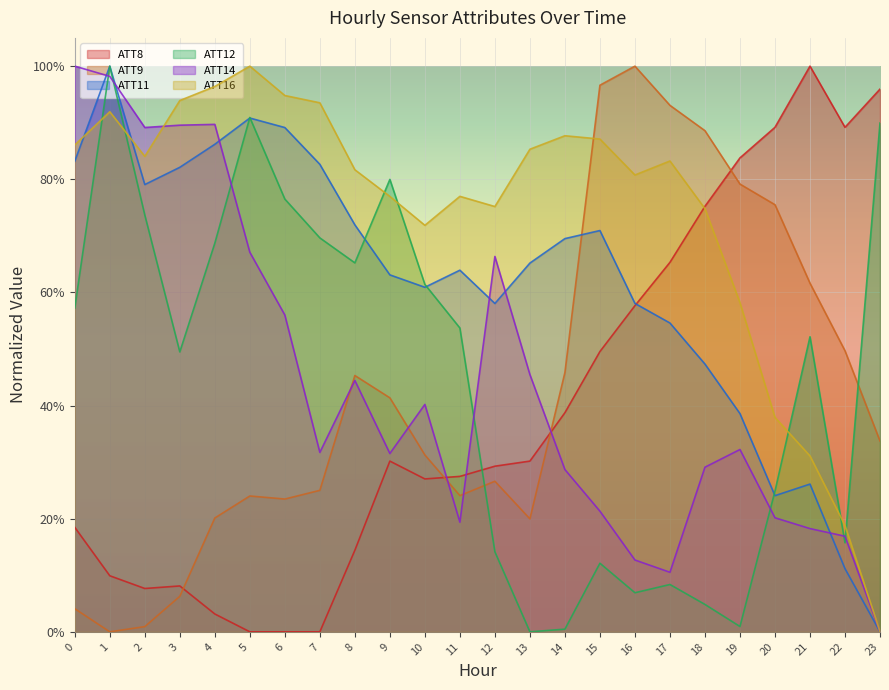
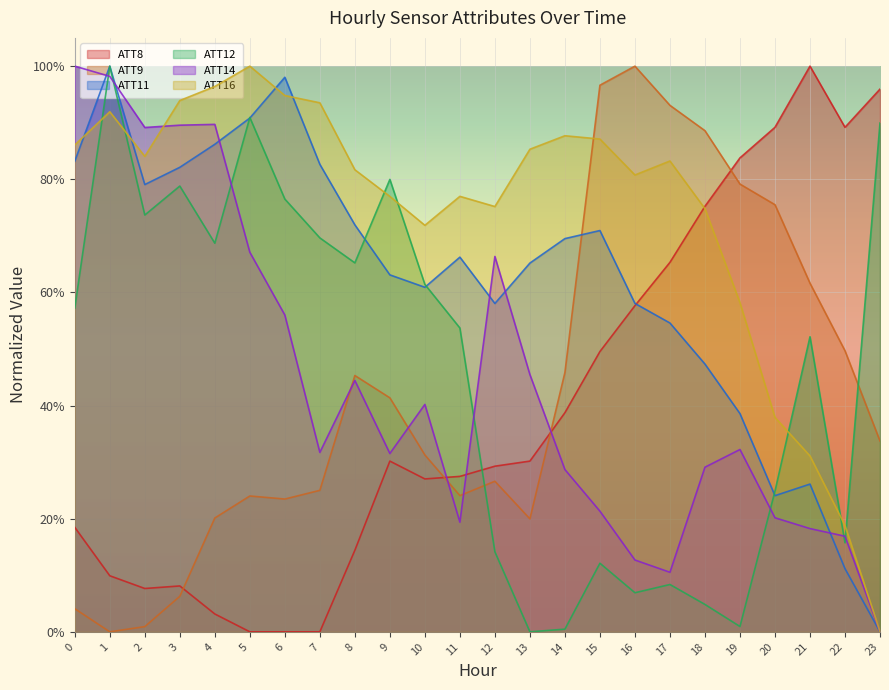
  {
    "ATT11": {
      "0": "83%",
      "2": "79%",
      "3": "82%",
      "4": "86%",
-     "6": "89%",
+     "6": "98%",
      "7": "83%",
      "8": "72%",
      "9": "63%",
      "10": "61%",
-     "11": "64%",
+     "11": "66%",
      "12": "58%",
      "13": "65%",
      "14": "70%",
      "15": "71%",
      "17": "55%",
      "18": "47%",
      "19": "39%",
      "20": "24%",
      "21": "26%",
      "22": "11%"
    },
    "ATT12": {
      "0": "57%",
      "2": "74%",
-     "3": "49%",
+     "3": "79%",
      "4": "69%",
      "6": "77%",
      "7": "70%",
      "8": "65%",
      "9": "80%",
      "10": "61%",
      "11": "54%",
      "12": "14%",
      "13": "0%",
      "14": "0%",
      "15": "12%",
      "16": "7%",
      "17": "8%",
      "18": "5%",
      "19": "1%",
      "20": "25%",
      "21": "52%",
      "22": "16%",
      "23": "90%"
    },
    "ATT14": {
      "0": "100%",
      "2": "89%",
      "3": "90%",
      "4": "90%",
      "5": "67%",
      "6": "56%",
      "7": "32%",
      "8": "44%",
      "9": "32%",
      "10": "40%",
      "11": "19%",
      "12": "66%",
      "13": "45%",
      "14": "29%",
      "15": "21%",
      "16": "13%",
      "17": "11%",
      "18": "29%",
      "19": "32%",
      "20": "20%",
      "21": "18%",
      "22": "17%"
    }
  }
